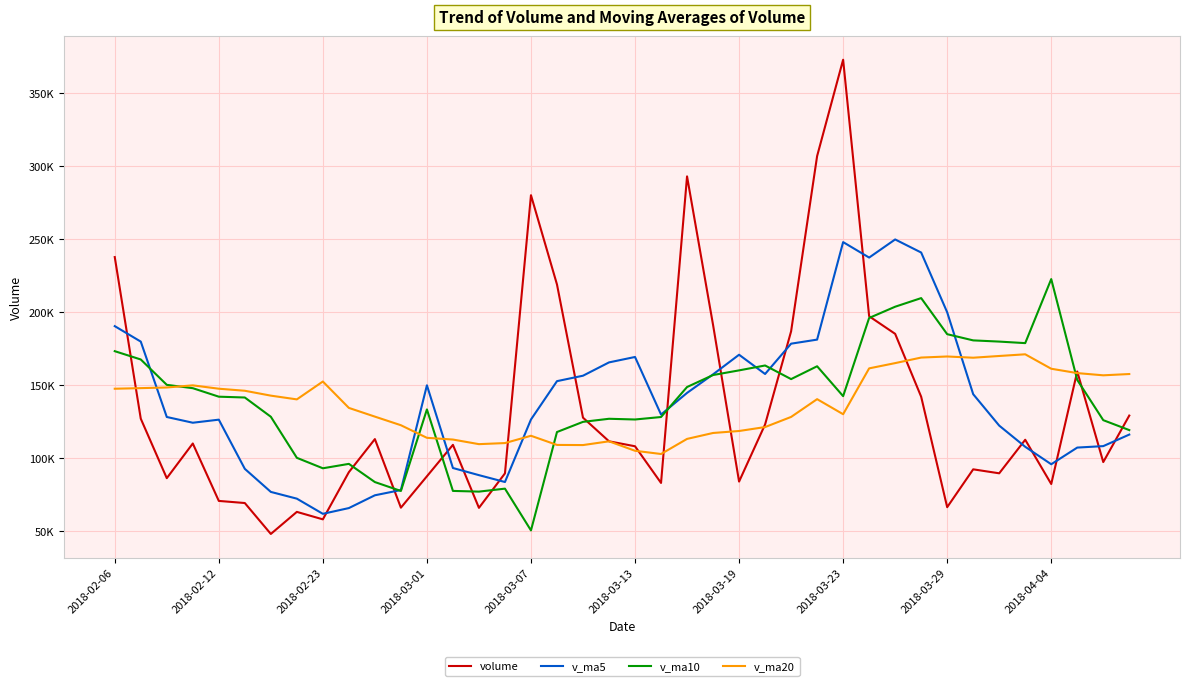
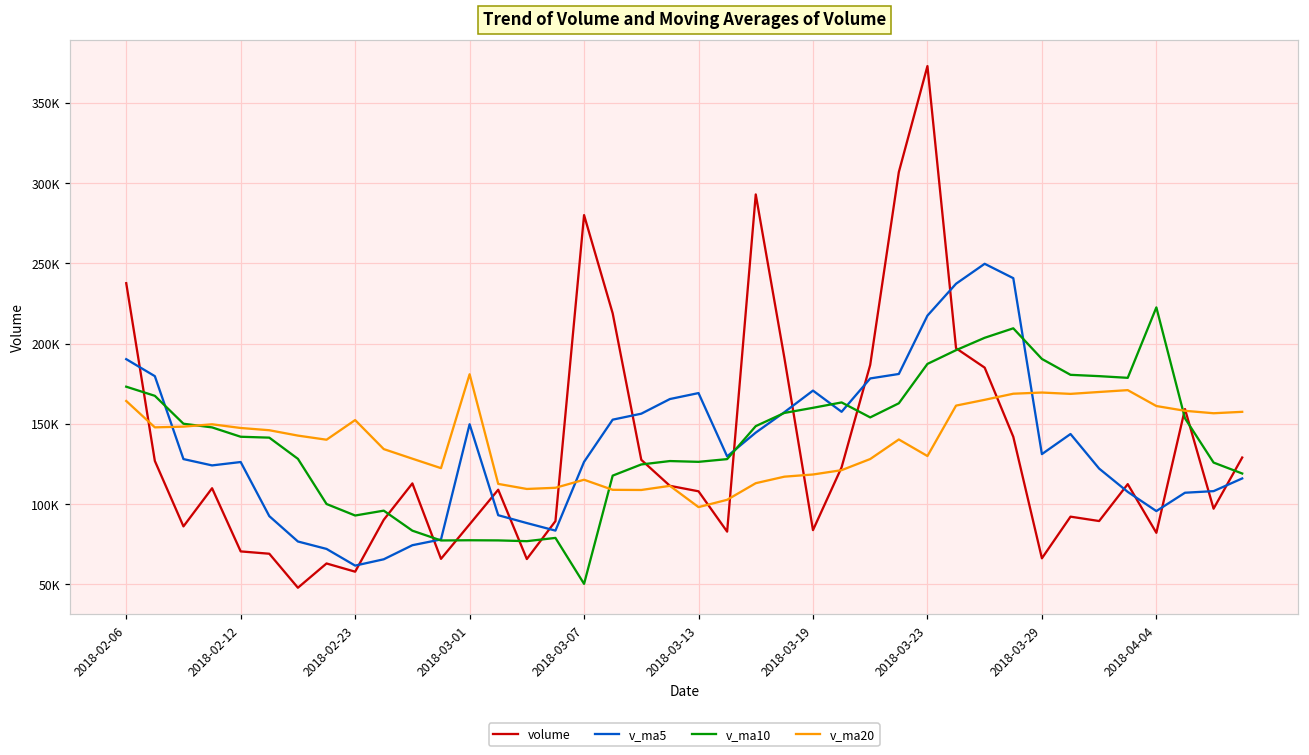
  {
    "volume": {
      "2018-02-06": 238000,
      "2018-02-12": 71000,
      "2018-02-23": 58000,
      "2018-03-01": 87000,
      "2018-03-07": 280000,
      "2018-03-13": 108000,
      "2018-03-19": 84000,
      "2018-03-23": 373000,
      "2018-03-29": 66000,
      "2018-04-04": 82000
    },
    "v_ma5": {
      "2018-02-06": 190000,
      "2018-02-12": 126000,
      "2018-02-23": 62000,
      "2018-03-01": 150000,
      "2018-03-07": 126000,
      "2018-03-13": 169000,
      "2018-03-19": 171000,
-     "2018-03-23": 248000,
-     "2018-03-29": 200000,
+     "2018-03-23": 217000,
+     "2018-03-29": 131000,
      "2018-04-04": 96000
    },
    "v_ma10": {
      "2018-02-06": 173000,
      "2018-02-12": 142000,
      "2018-02-23": 93000,
-     "2018-03-01": 133000,
+     "2018-03-01": 78000,
      "2018-03-07": 50000,
      "2018-03-13": 126000,
      "2018-03-19": 160000,
-     "2018-03-23": 142000,
-     "2018-03-29": 185000,
+     "2018-03-23": 187000,
+     "2018-03-29": 190000,
      "2018-04-04": 223000
    },
    "v_ma20": {
-     "2018-02-06": 147000,
+     "2018-02-06": 164000,
      "2018-02-12": 147000,
      "2018-02-23": 152000,
-     "2018-03-01": 114000,
+     "2018-03-01": 181000,
      "2018-03-07": 115000,
-     "2018-03-13": 105000,
+     "2018-03-13": 98000,
      "2018-03-19": 118000,
      "2018-03-23": 130000,
      "2018-03-29": 169000,
      "2018-04-04": 161000
    }
  }
